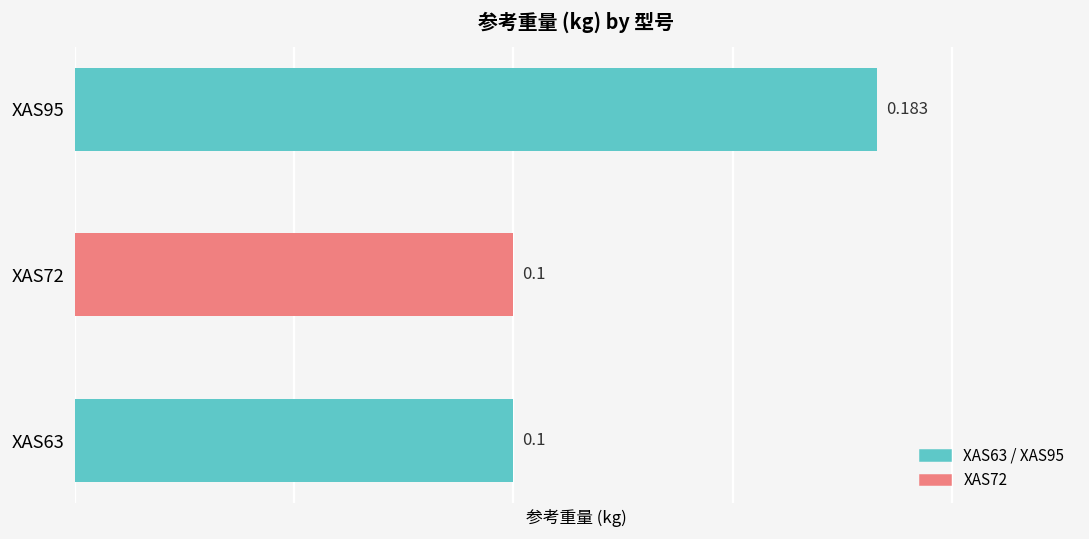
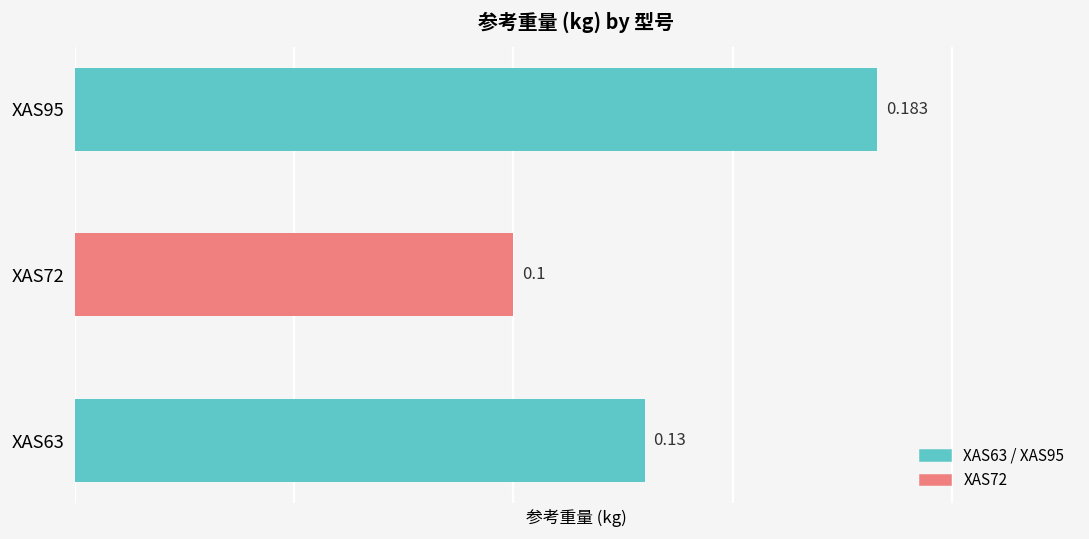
  {
    "XAS95": 0.183,
    "XAS72": 0.1,
-   "XAS63": 0.1
+   "XAS63": 0.13
  }
